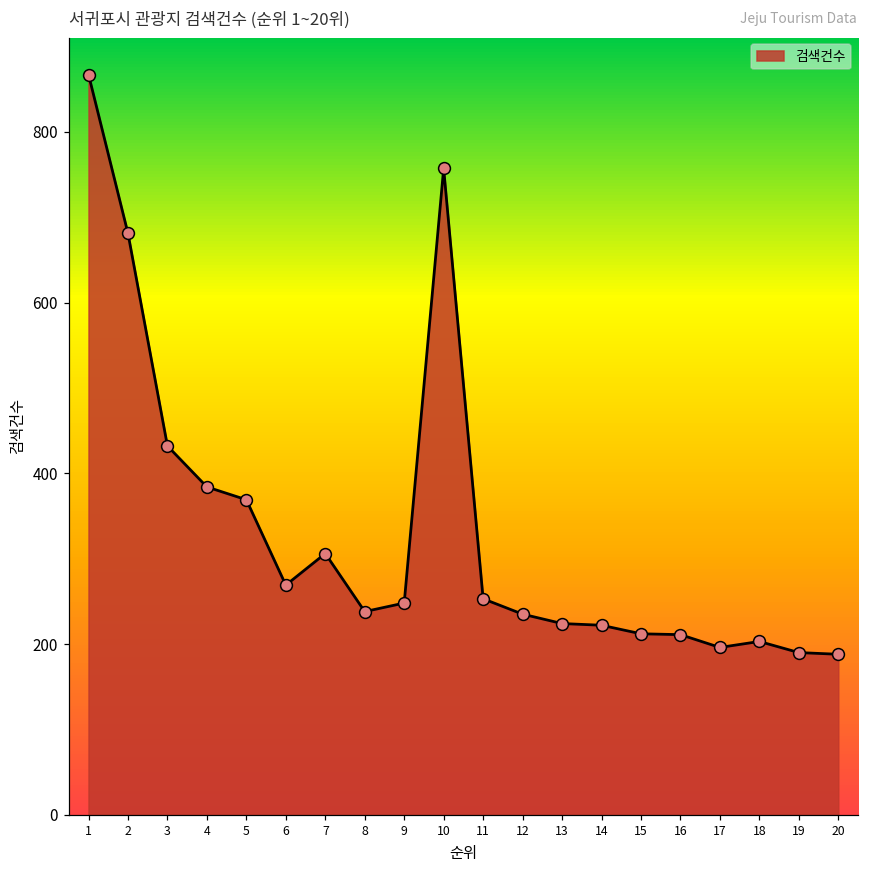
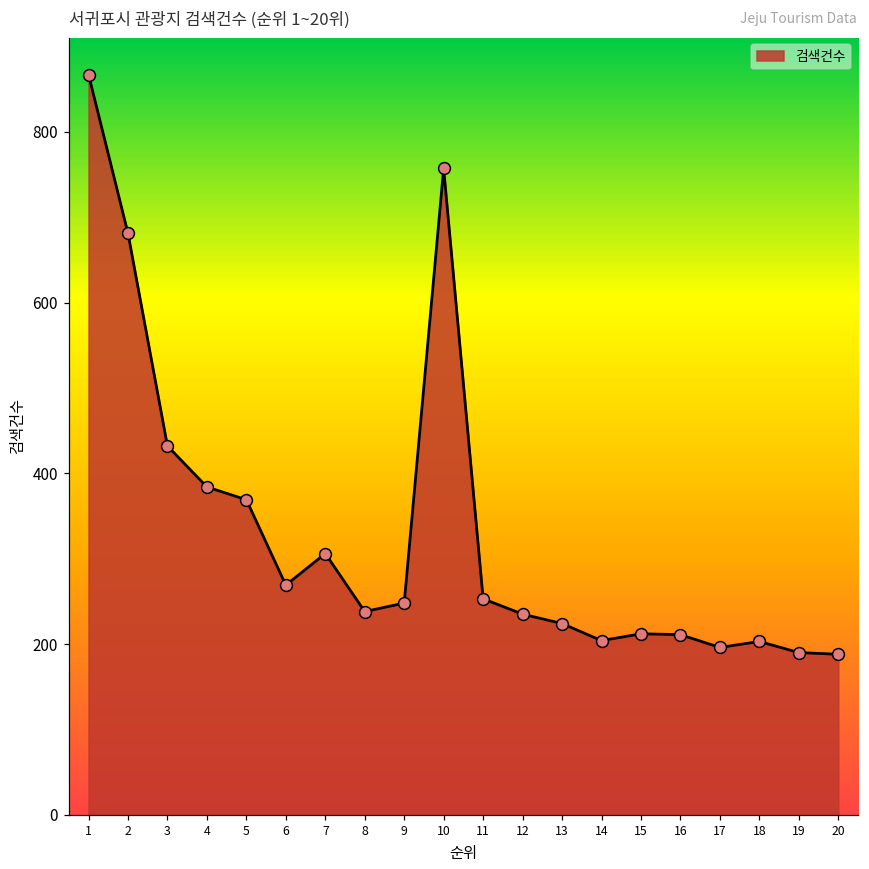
  {
    "1": 870,
    "2": 680,
    "3": 430,
    "4": 380,
    "5": 370,
    "6": 270,
    "7": 310,
    "8": 240,
    "9": 250,
    "10": 760,
    "11": 250,
    "12": 240,
    "13": 220,
-   "14": 220,
+   "14": 200,
    "15": 210,
    "16": 210,
    "17": 200,
    "18": 200,
    "19": 190,
    "20": 190
  }
